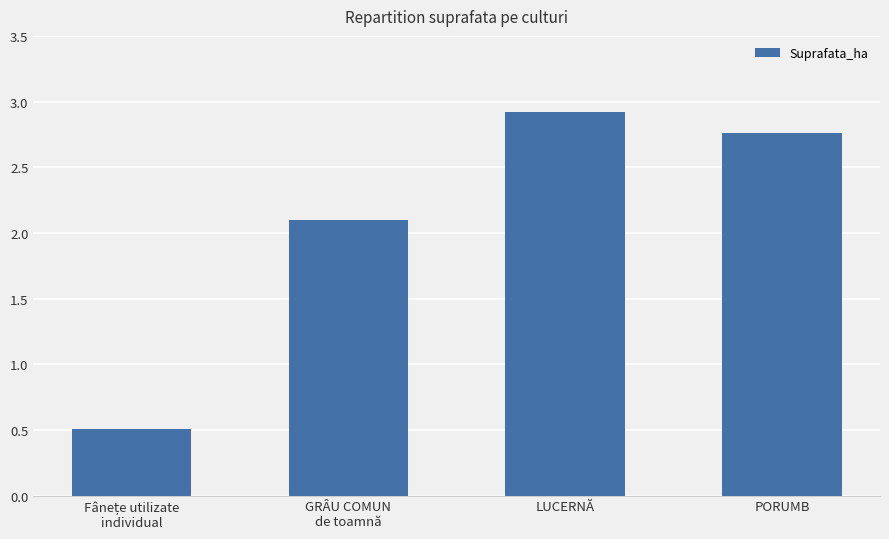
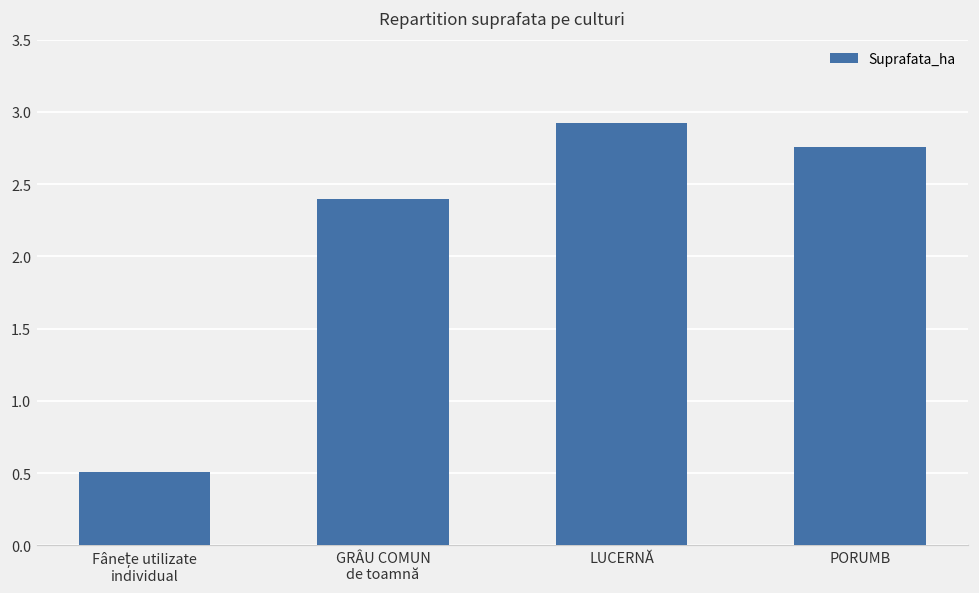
  {
    "Fânețe utilizate individual": 0.5,
-   "GRÂU COMUN de toamnă": 2.1,
+   "GRÂU COMUN de toamnă": 2.4,
    "LUCERNĂ": 2.92,
    "PORUMB": 2.76
  }
